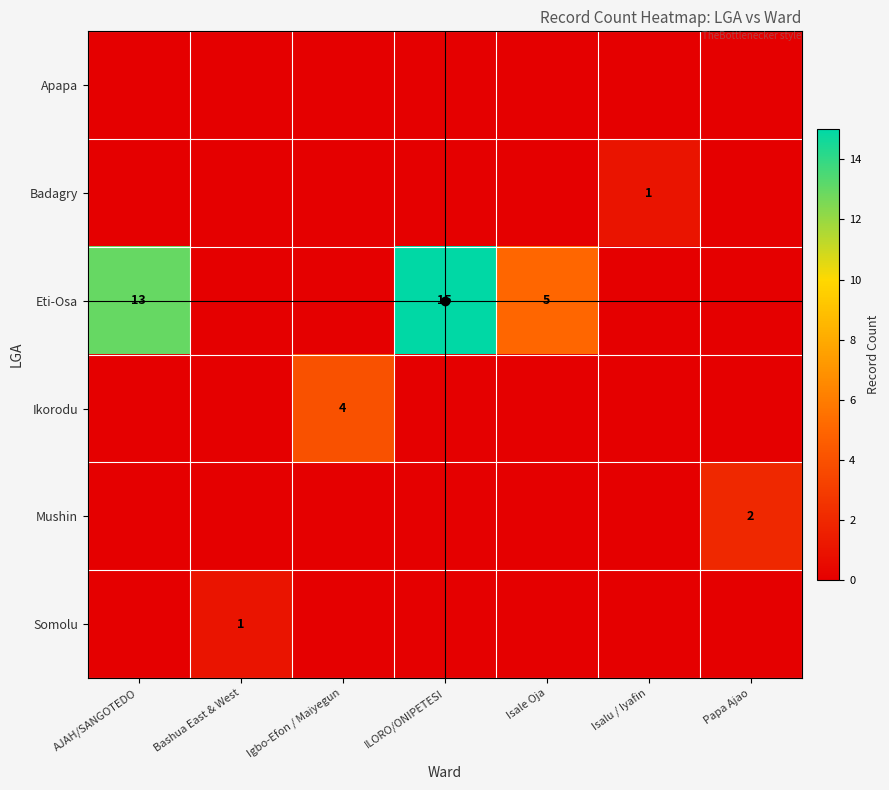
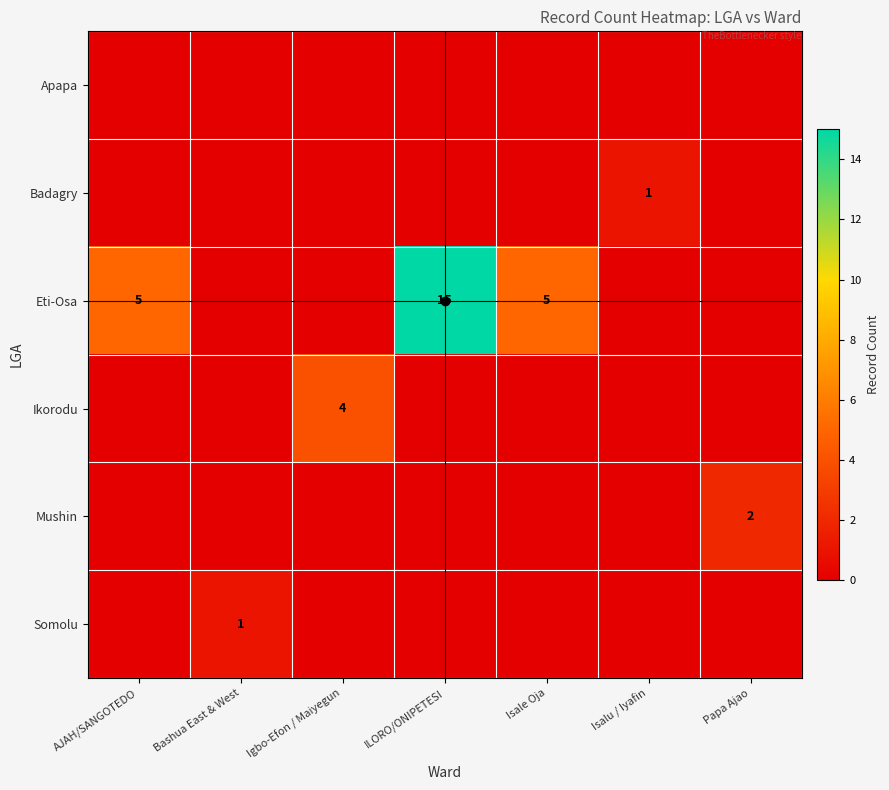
  {
    "Badagry": {
      "Isalu / Iyafin": 1
    },
    "Eti-Osa": {
-     "AJAH/SANGOTEDO": 13,
+     "AJAH/SANGOTEDO": 5,
      "Isale Oja": 5
    },
    "Ikorodu": {
      "Igbo-Efon / Maiyegun": 4
    },
    "Mushin": {
      "Papa Ajao": 2
    },
    "Somolu": {
      "Bashua East & West": 1
    }
  }
